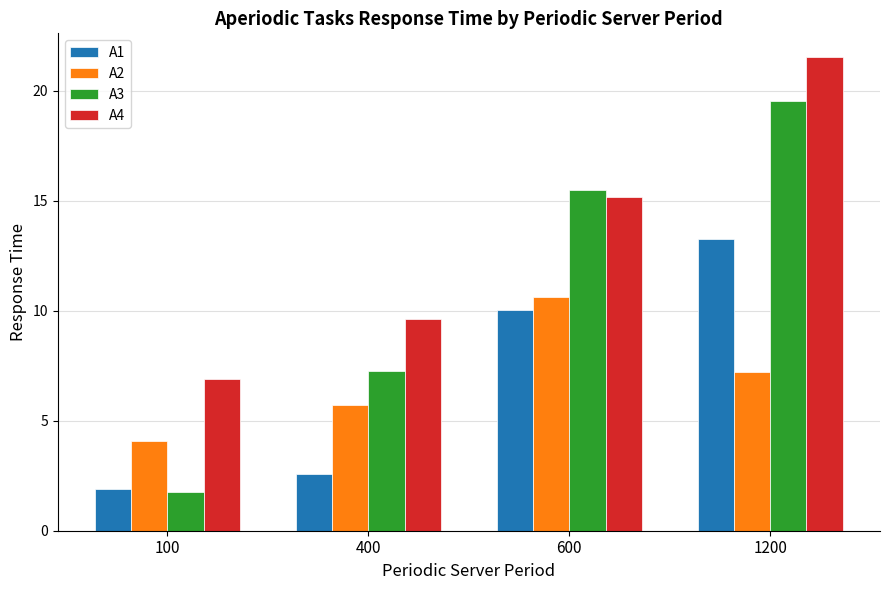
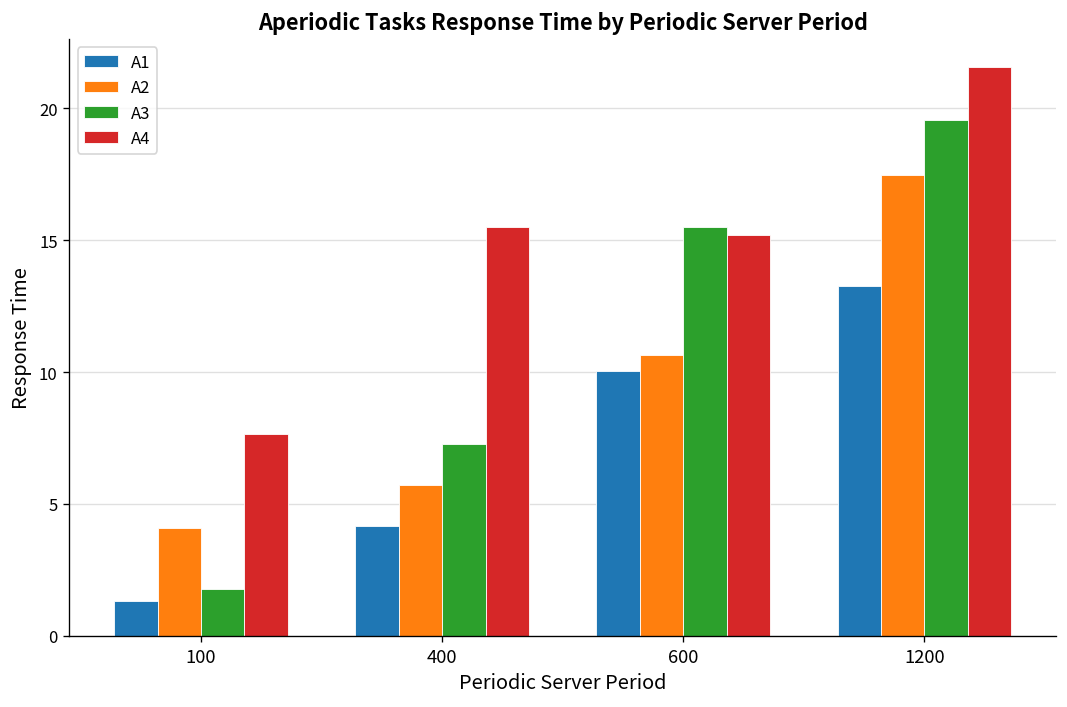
  {
    "A1": {
-     "100": 1.9,
-     "400": 2.6,
+     "100": 1.3,
+     "400": 4.2,
      "600": 10.0,
      "1200": 13.3
    },
    "A2": {
      "100": 4.1,
      "400": 5.7,
      "600": 10.6,
-     "1200": 7.2
+     "1200": 17.5
    },
    "A3": {
      "100": 1.8,
      "400": 7.3,
      "600": 15.5,
      "1200": 19.5
    },
    "A4": {
-     "100": 6.9,
-     "400": 9.6,
+     "100": 7.6,
+     "400": 15.5,
      "600": 15.2,
      "1200": 21.5
    }
  }
